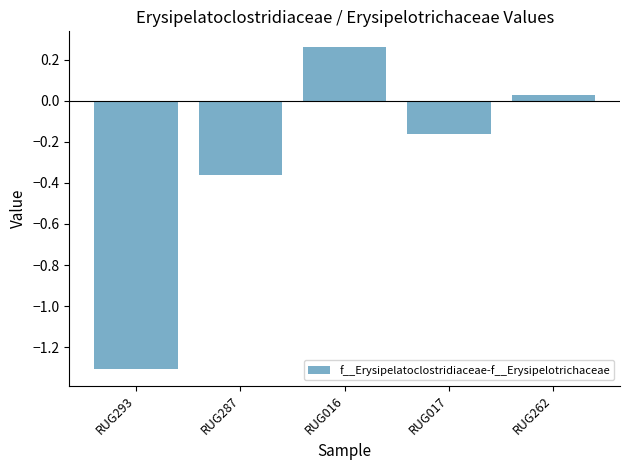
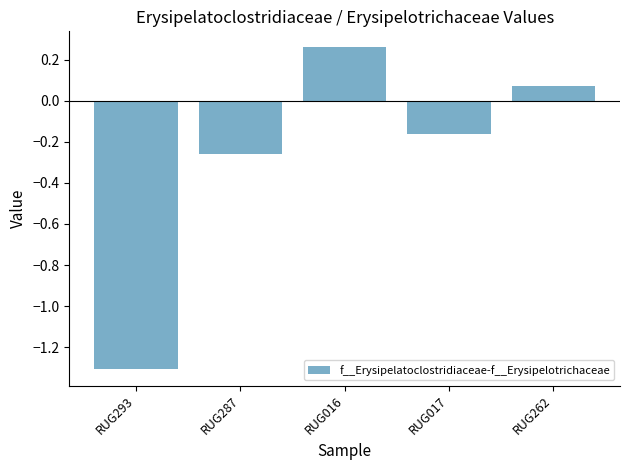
  {
    "RUG293": -1.31,
-   "RUG287": -0.36,
+   "RUG287": -0.26,
    "RUG016": 0.26,
    "RUG017": -0.16,
-   "RUG262": 0.03
+   "RUG262": 0.07
  }
